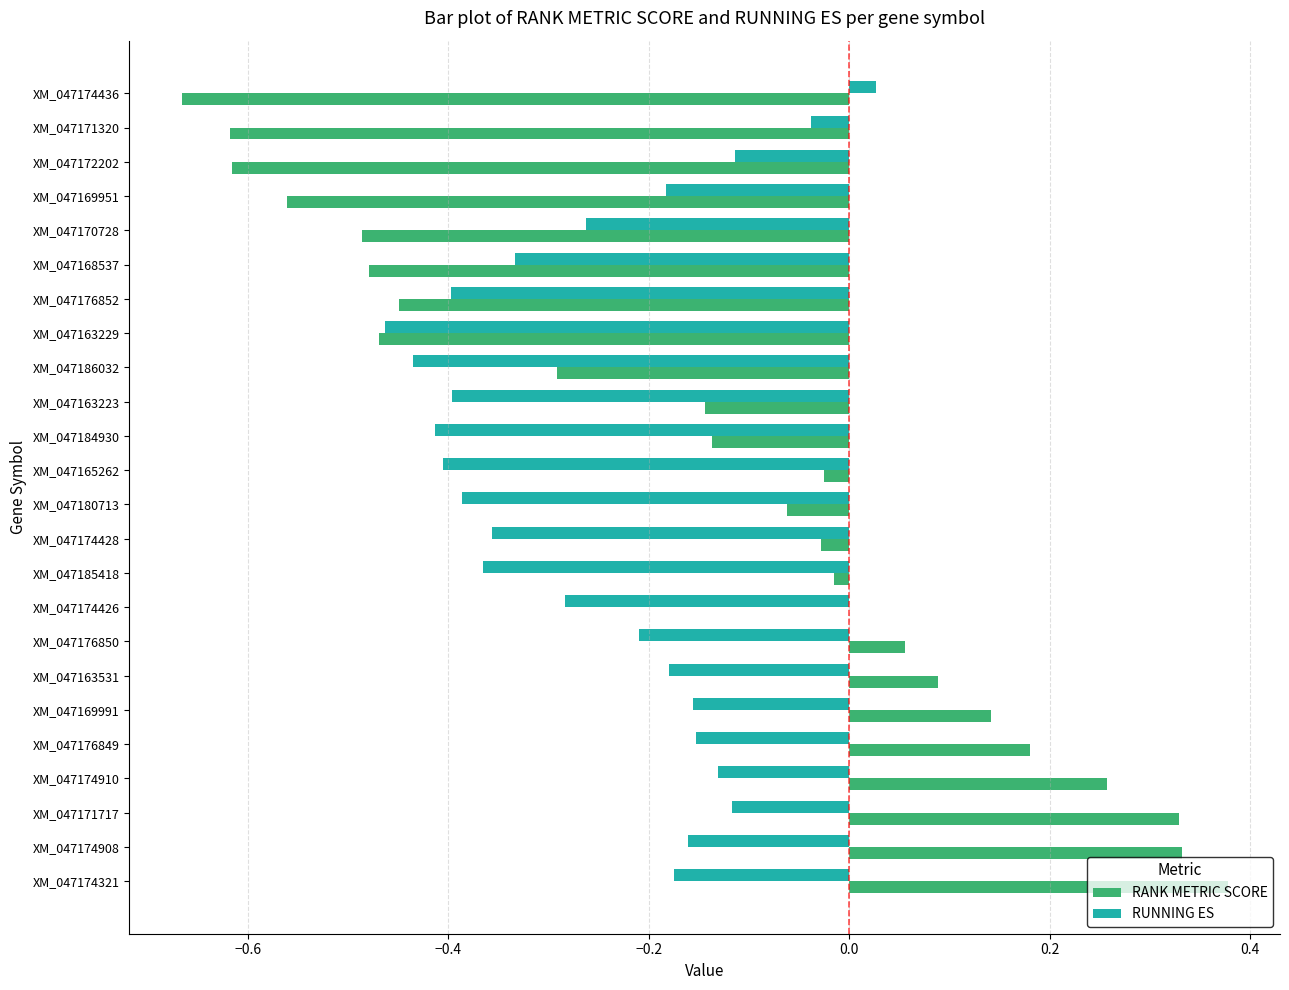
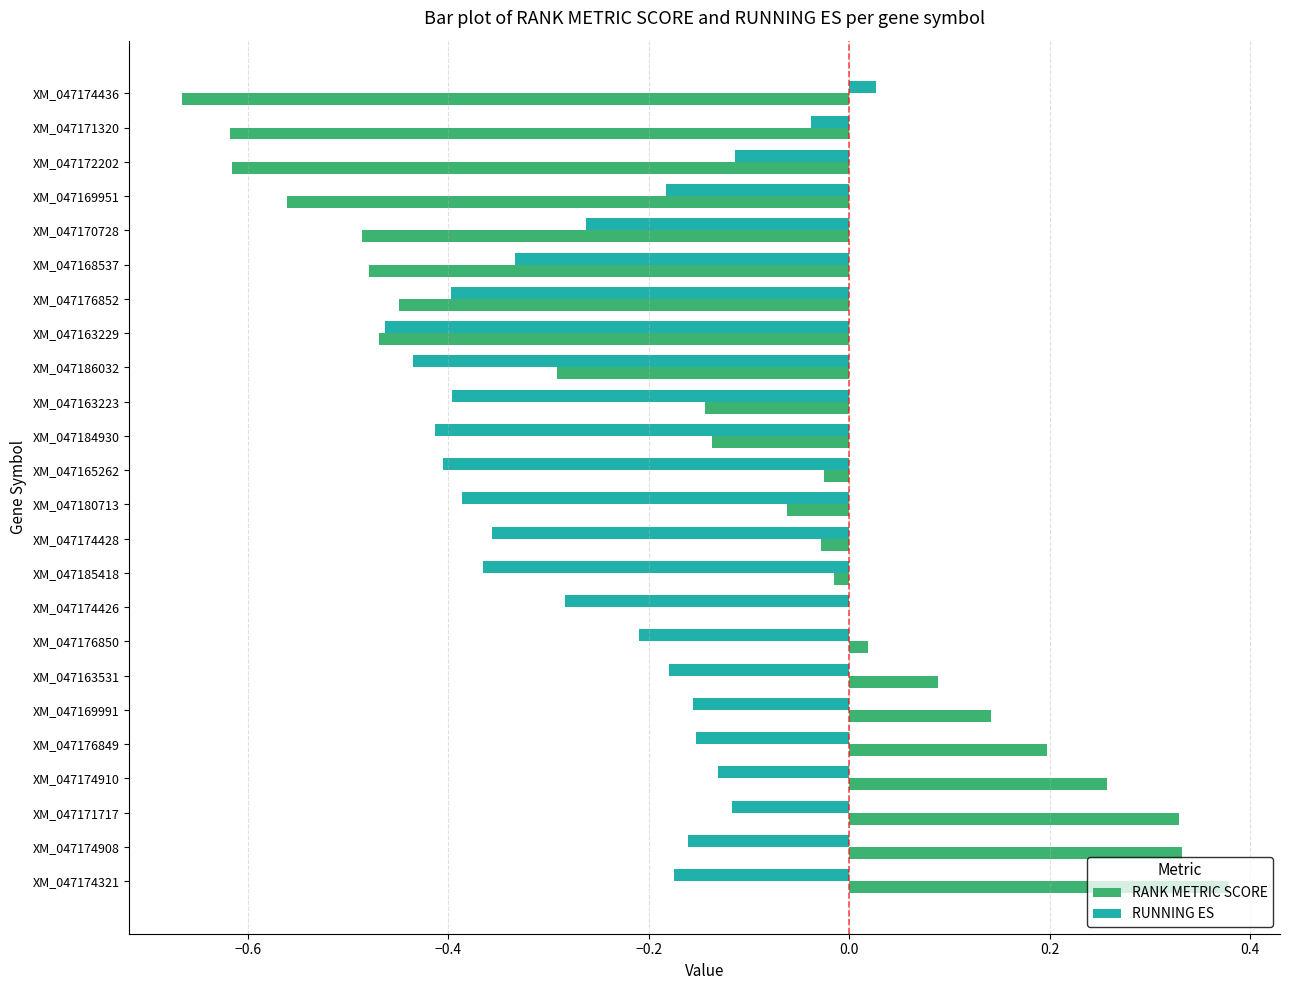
  {
    "RANK METRIC SCORE": {
      "XM_047174436": -0.666,
      "XM_047171320": -0.618,
      "XM_047172202": -0.616,
      "XM_047169951": -0.561,
      "XM_047170728": -0.486,
      "XM_047168537": -0.479,
      "XM_047176852": -0.449,
      "XM_047163229": -0.469,
      "XM_047186032": -0.291,
      "XM_047163223": -0.144,
      "XM_047184930": -0.137,
      "XM_047165262": -0.025,
      "XM_047180713": -0.062,
      "XM_047174428": -0.029,
      "XM_047185418": -0.016,
      "XM_047174426": 0.000,
-     "XM_047176850": 0.055,
+     "XM_047176850": 0.019,
      "XM_047163531": 0.089,
      "XM_047169991": 0.141,
-     "XM_047176849": 0.180,
+     "XM_047176849": 0.197,
      "XM_047174910": 0.257,
      "XM_047171717": 0.329,
      "XM_047174908": 0.331
    },
    "RUNNING ES": {
      "XM_047174436": 0.027,
      "XM_047171320": -0.038,
      "XM_047172202": -0.114,
      "XM_047169951": -0.183,
      "XM_047170728": -0.262,
      "XM_047168537": -0.333,
      "XM_047176852": -0.398,
      "XM_047163229": -0.463,
      "XM_047186032": -0.435,
      "XM_047163223": -0.396,
      "XM_047184930": -0.414,
      "XM_047165262": -0.405,
      "XM_047180713": -0.386,
      "XM_047174428": -0.357,
      "XM_047185418": -0.365,
      "XM_047174426": -0.284,
      "XM_047176850": -0.210,
      "XM_047163531": -0.179,
      "XM_047169991": -0.156,
      "XM_047176849": -0.153,
      "XM_047174910": -0.131,
      "XM_047171717": -0.117,
      "XM_047174908": -0.161,
      "XM_047174321": -0.175
    }
  }
